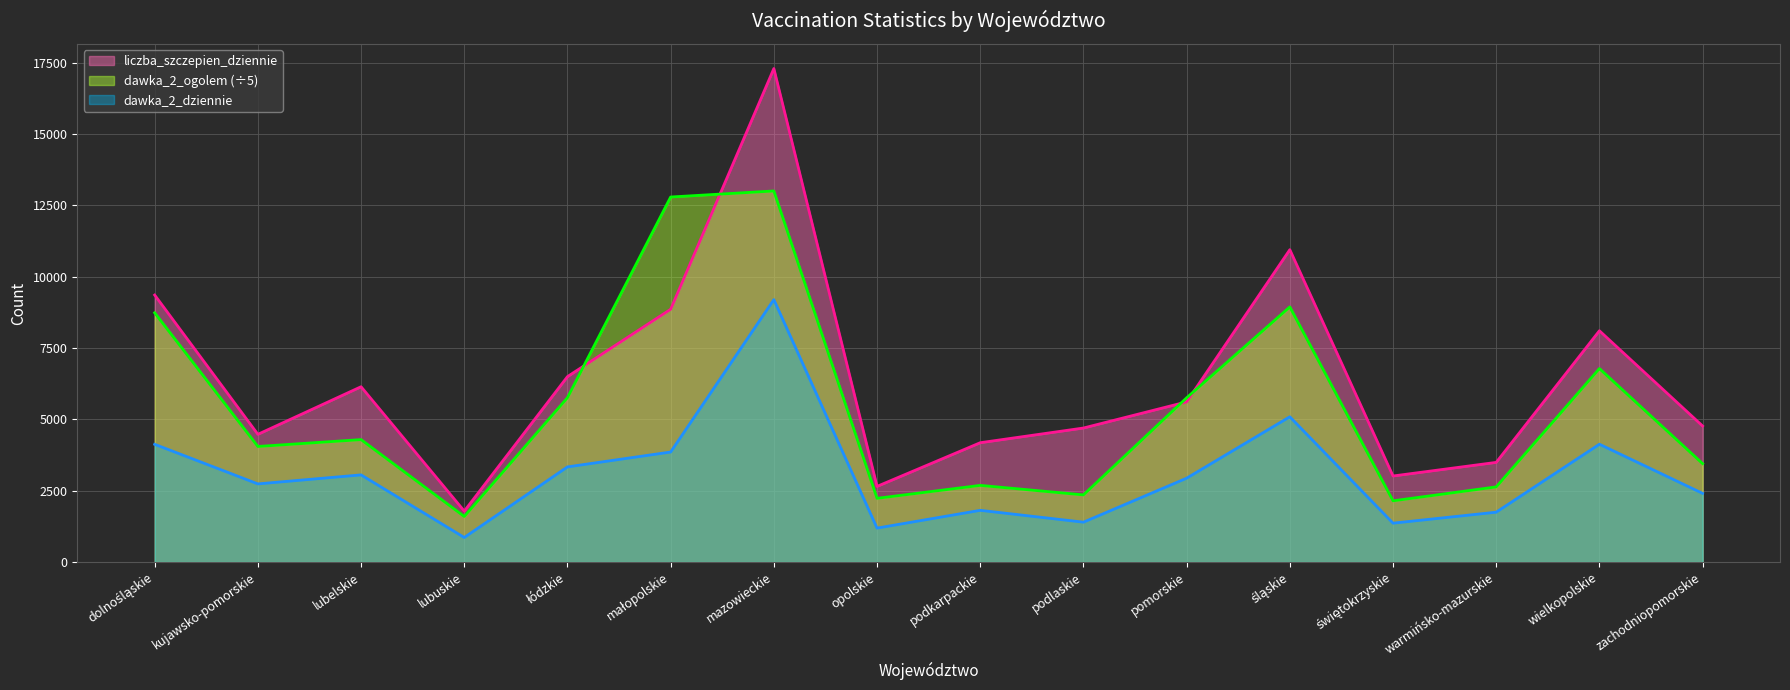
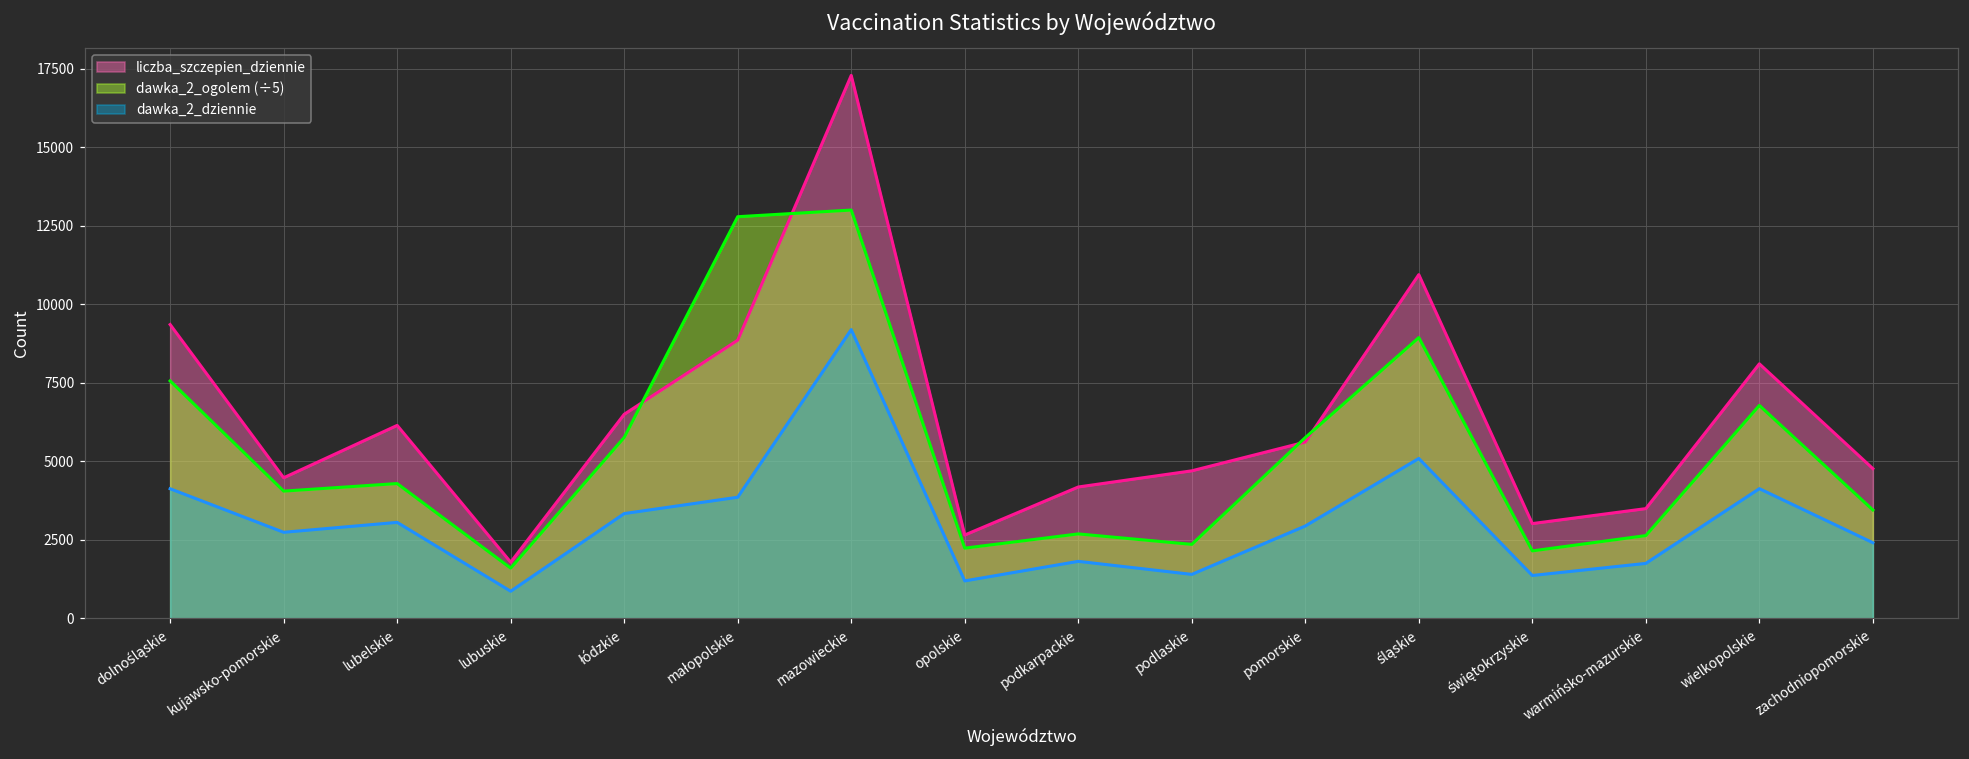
  {
    "liczba_szczepien_dziennie": {
      "dolnośląskie": 9400,
      "kujawsko-pomorskie": 4500,
      "lubelskie": 6100,
      "lubuskie": 1800,
      "łódzkie": 6500,
      "małopolskie": 8900,
      "mazowieckie": 17300,
      "opolskie": 2700,
      "podkarpackie": 4200,
      "podlaskie": 4700,
      "pomorskie": 5600,
      "śląskie": 10900,
      "świętokrzyskie": 3000,
      "warmińsko-mazurskie": 3500,
      "wielkopolskie": 8100,
      "zachodniopomorskie": 4800
    },
    "dawka_2_ogolem (÷5)": {
-     "dolnośląskie": 8700,
+     "dolnośląskie": 7600,
      "kujawsko-pomorskie": 4000,
      "lubelskie": 4300,
      "lubuskie": 1600,
      "łódzkie": 5800,
      "małopolskie": 12800,
      "mazowieckie": 13000,
      "opolskie": 2200,
      "podkarpackie": 2700,
      "podlaskie": 2400,
      "pomorskie": 5800,
      "śląskie": 8900,
      "świętokrzyskie": 2100,
      "warmińsko-mazurskie": 2600,
      "wielkopolskie": 6800,
      "zachodniopomorskie": 3400
    },
    "dawka_2_dziennie": {
      "dolnośląskie": 4100,
      "kujawsko-pomorskie": 2700,
      "lubelskie": 3100,
      "lubuskie": 900,
      "łódzkie": 3300,
      "małopolskie": 3900,
      "mazowieckie": 9200,
      "opolskie": 1200,
      "podkarpackie": 1800,
      "podlaskie": 1400,
      "pomorskie": 2900,
      "śląskie": 5100,
      "świętokrzyskie": 1400,
      "warmińsko-mazurskie": 1700,
      "wielkopolskie": 4100,
      "zachodniopomorskie": 2400
    }
  }
